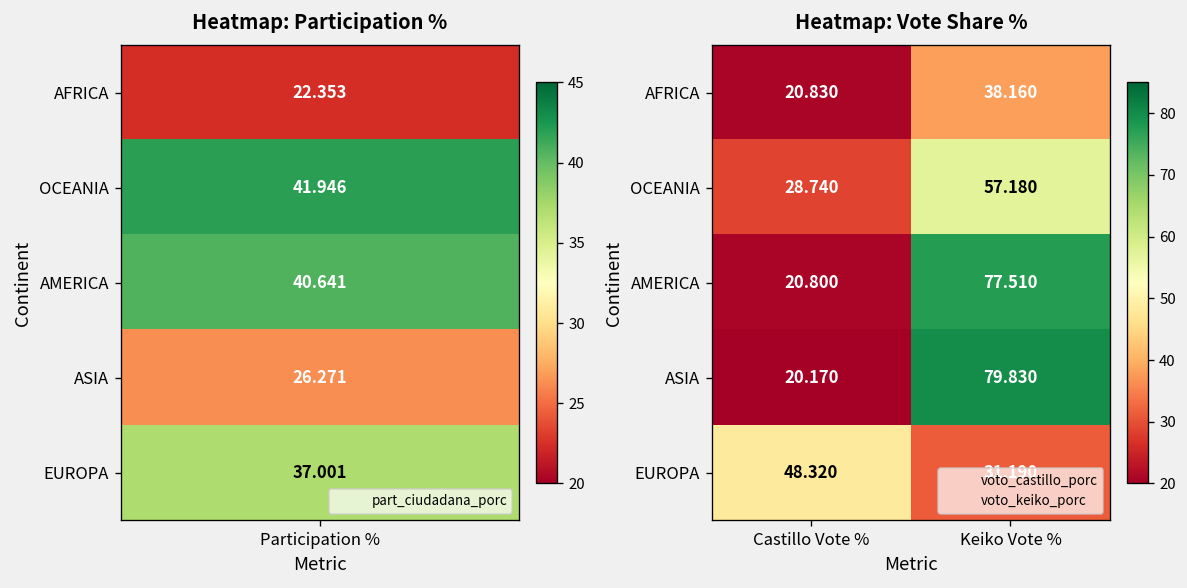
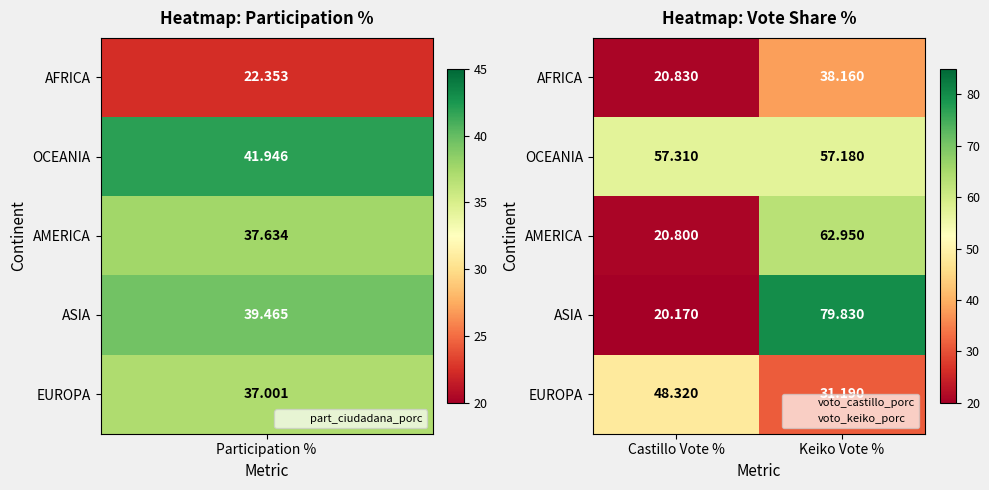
  {
    "Heatmap: Participation %": {
      "AFRICA": {
        "Participation %": 22.353
      },
      "OCEANIA": {
        "Participation %": 41.946
      },
      "AMERICA": {
-       "Participation %": 40.641
+       "Participation %": 37.634
      },
      "ASIA": {
-       "Participation %": 26.271
+       "Participation %": 39.465
      },
      "EUROPA": {
        "Participation %": 37.001
      }
    },
    "Heatmap: Vote Share %": {
      "AFRICA": {
        "Castillo Vote %": 20.830,
        "Keiko Vote %": 38.160
      },
      "OCEANIA": {
-       "Castillo Vote %": 28.740,
+       "Castillo Vote %": 57.310,
        "Keiko Vote %": 57.180
      },
      "AMERICA": {
        "Castillo Vote %": 20.800,
-       "Keiko Vote %": 77.510
+       "Keiko Vote %": 62.950
      },
      "ASIA": {
        "Castillo Vote %": 20.170,
        "Keiko Vote %": 79.830
      },
      "EUROPA": {
        "Castillo Vote %": 48.320
      }
    }
  }
